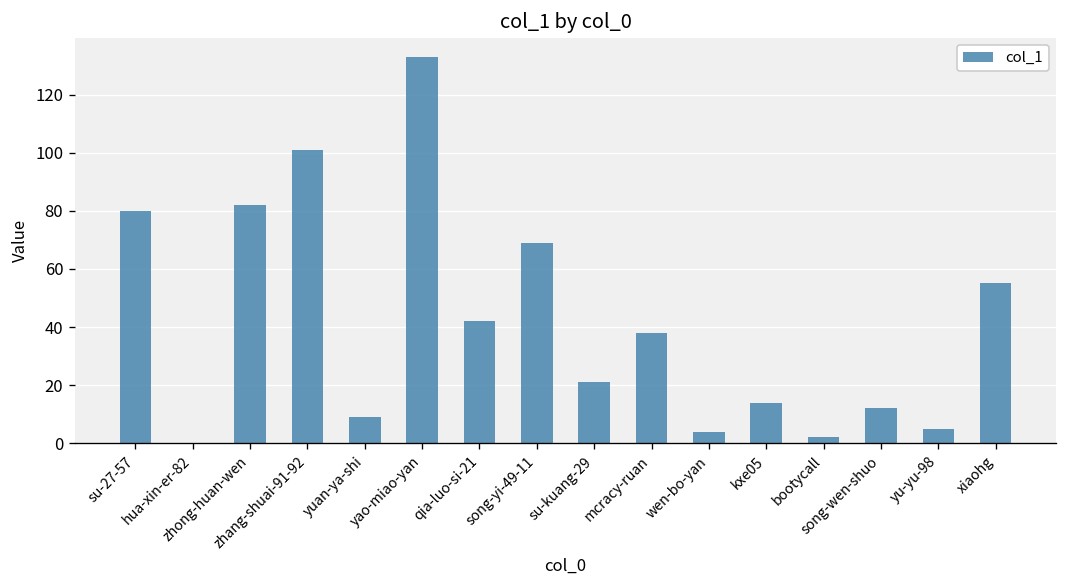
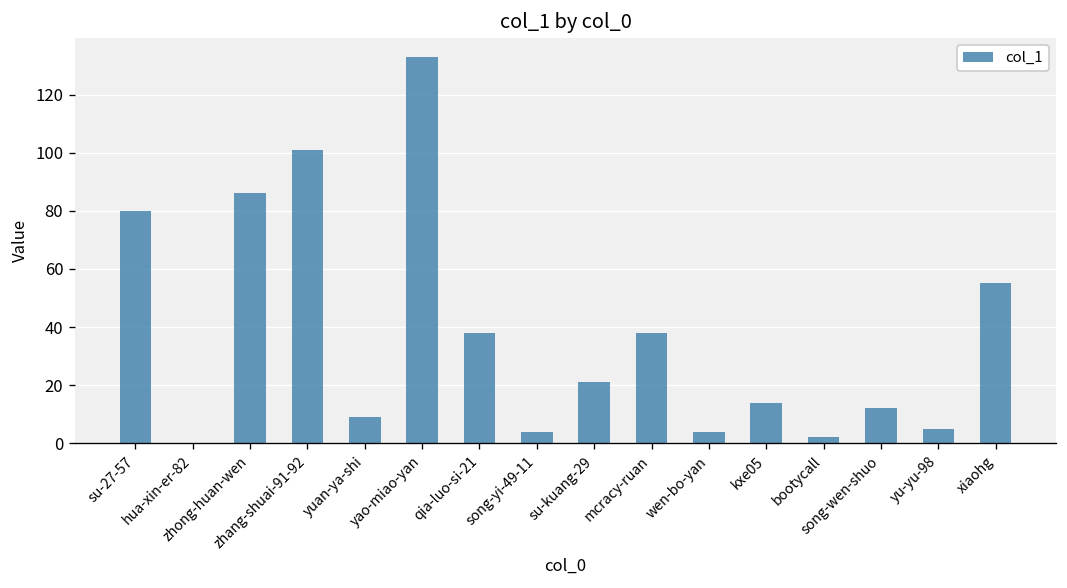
  {
    "su-27-57": 80,
    "hua-xin-er-82": 0,
-   "zhong-huan-wen": 82,
+   "zhong-huan-wen": 86,
    "zhang-shuai-91-92": 101,
    "yuan-ya-shi": 9,
    "yao-miao-yan": 133,
-   "qia-luo-si-21": 42,
-   "song-yi-49-11": 69,
+   "qia-luo-si-21": 38,
+   "song-yi-49-11": 4,
    "su-kuang-29": 21,
    "mcracy-ruan": 38,
    "wen-bo-yan": 4,
    "kxe05": 14,
    "bootycall": 2,
    "song-wen-shuo": 12,
    "yu-yu-98": 5,
    "xiaohg": 55
  }
